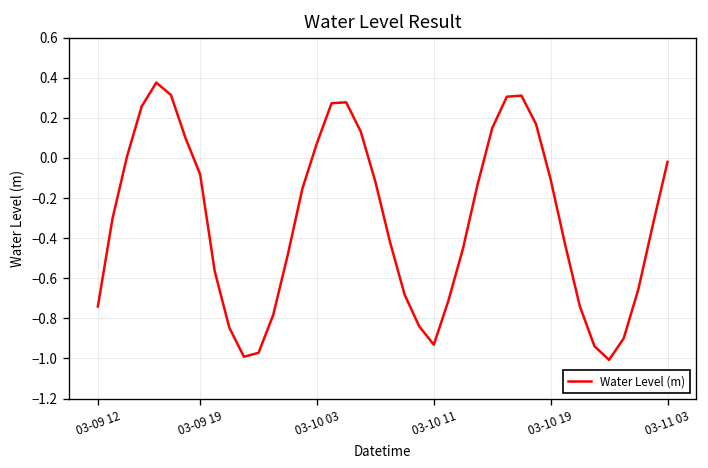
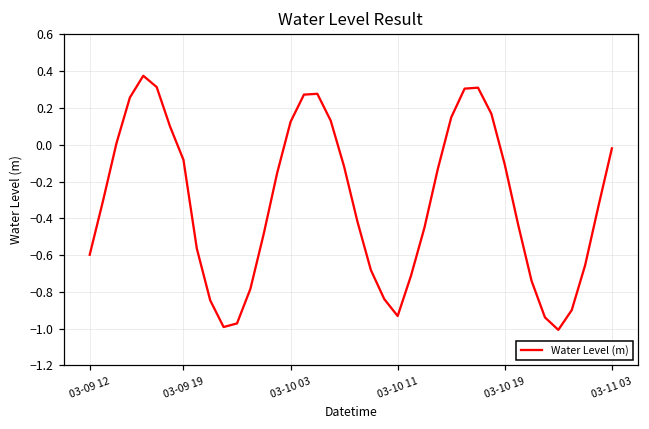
  {
-   "03-09 12": -0.74,
+   "03-09 12": -0.60,
    "03-09 19": -0.08,
-   "03-10 03": 0.07,
+   "03-10 03": 0.12,
    "03-10 11": -0.93,
    "03-10 19": -0.11,
    "03-11 03": -0.02
  }
